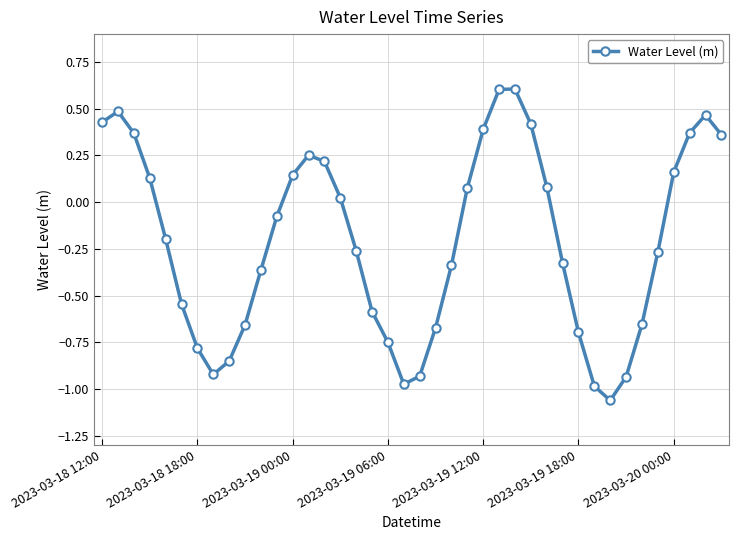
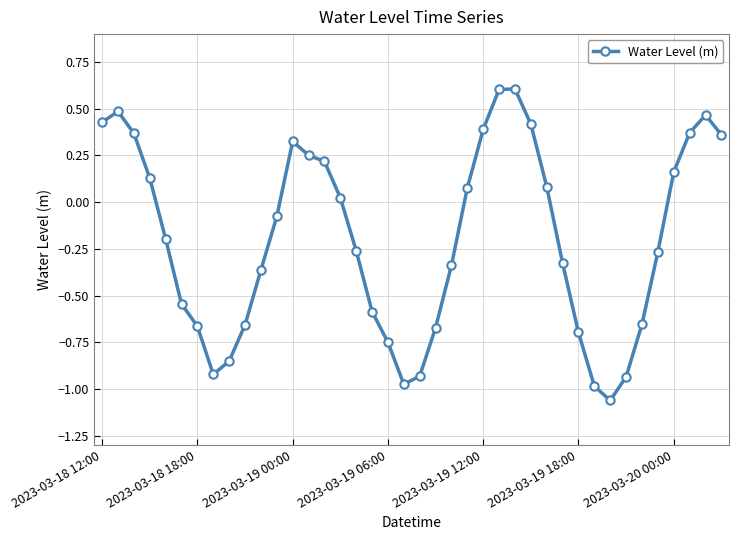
  {
    "2023-03-18 12:00": 0.43,
-   "2023-03-18 18:00": -0.78,
-   "2023-03-19 00:00": 0.15,
+   "2023-03-18 18:00": -0.66,
+   "2023-03-19 00:00": 0.32,
    "2023-03-19 06:00": -0.75,
    "2023-03-19 12:00": 0.39,
    "2023-03-19 18:00": -0.70,
    "2023-03-20 00:00": 0.16
  }
